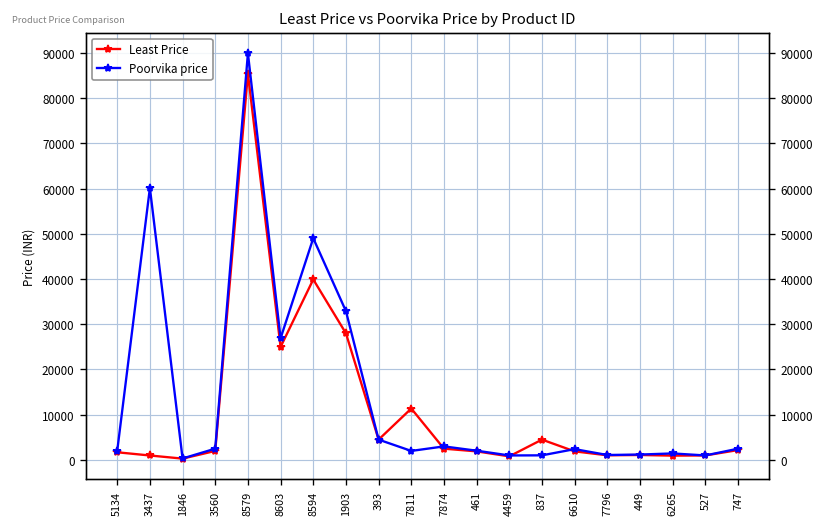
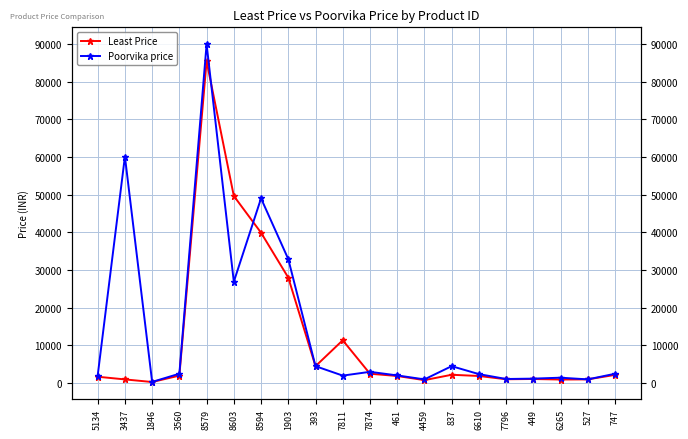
  {
    "Least Price": {
      "3437": 1000,
      "8579": 85000,
-     "8603": 25000,
+     "8603": 50000,
      "8594": 40000,
      "1903": 28000,
      "7811": 11000,
-     "837": 4000
+     "837": 2000
    },
    "Poorvika price": {
      "3437": 60000,
      "8579": 90000,
      "8603": 27000,
      "8594": 49000,
      "1903": 33000,
      "7811": 2000,
-     "837": 1000
+     "837": 4000
    }
  }
